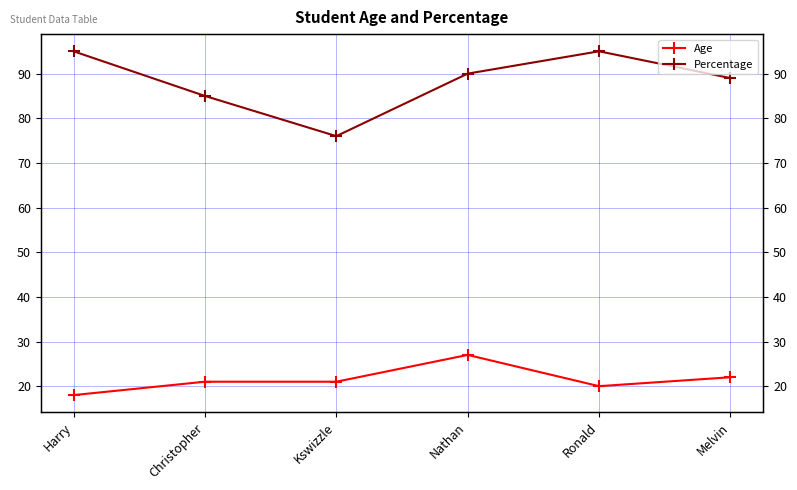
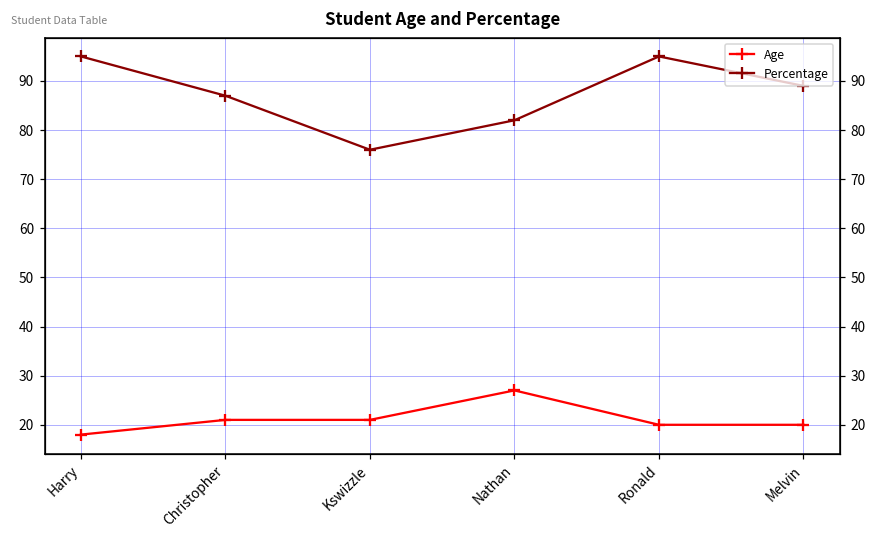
  {
    "Age": {
      "Harry": 18,
      "Christopher": 21,
      "Kswizzle": 21,
      "Nathan": 27,
      "Ronald": 20,
-     "Melvin": 22
+     "Melvin": 20
    },
    "Percentage": {
      "Harry": 95,
-     "Christopher": 85,
+     "Christopher": 87,
      "Kswizzle": 76,
-     "Nathan": 90,
+     "Nathan": 82,
      "Ronald": 95,
      "Melvin": 89
    }
  }
